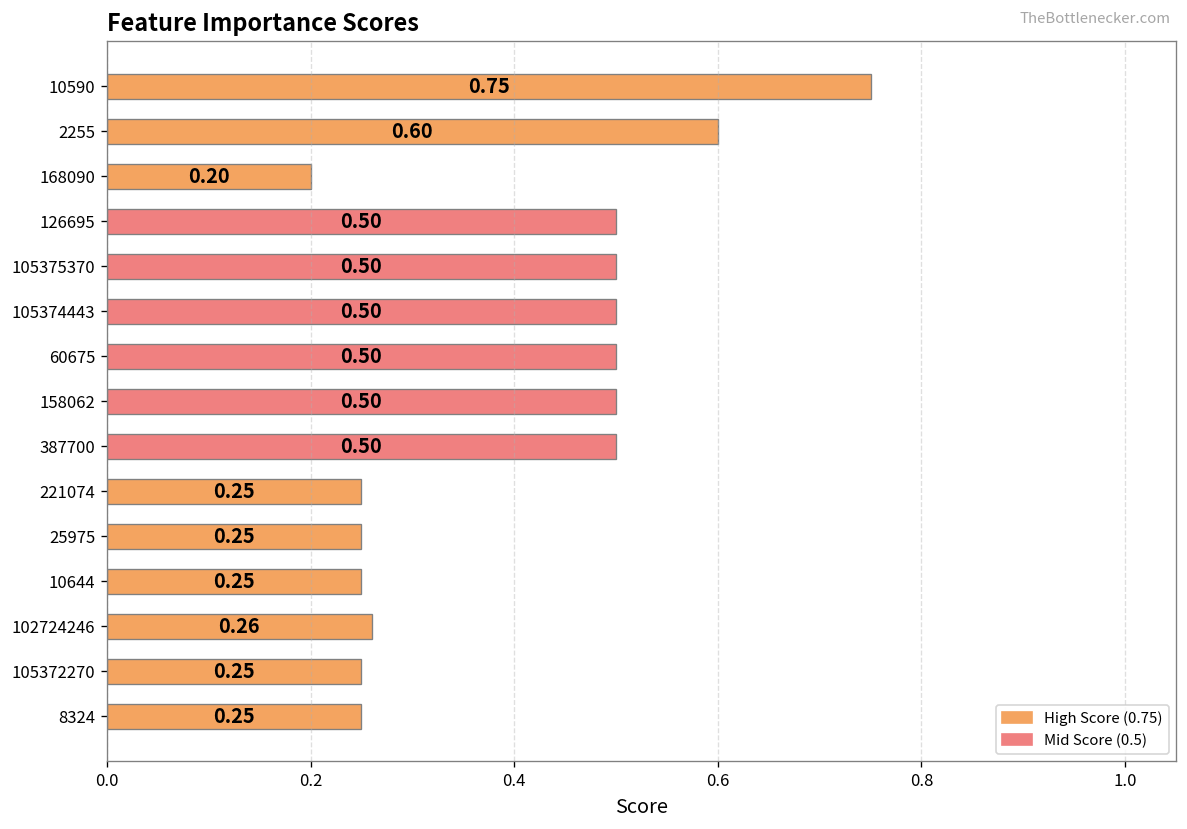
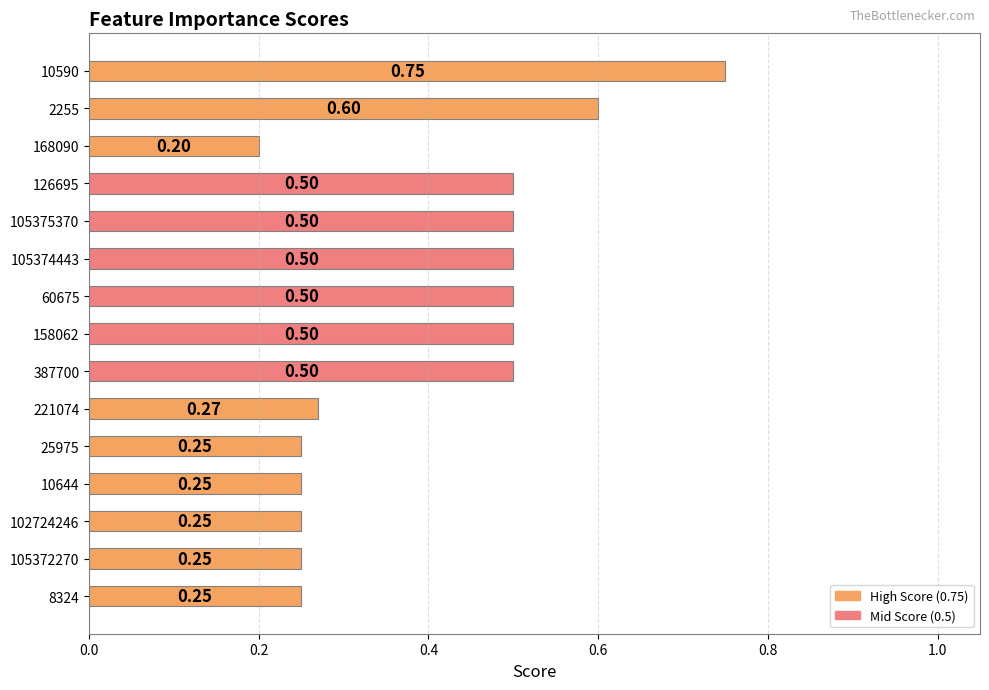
  {
    "10590": 0.75,
    "2255": 0.60,
    "168090": 0.20,
    "126695": 0.50,
    "105375370": 0.50,
    "105374443": 0.50,
    "60675": 0.50,
    "158062": 0.50,
    "387700": 0.50,
-   "221074": 0.25,
+   "221074": 0.27,
    "25975": 0.25,
    "10644": 0.25,
-   "102724246": 0.26,
+   "102724246": 0.25,
    "105372270": 0.25,
    "8324": 0.25
  }
